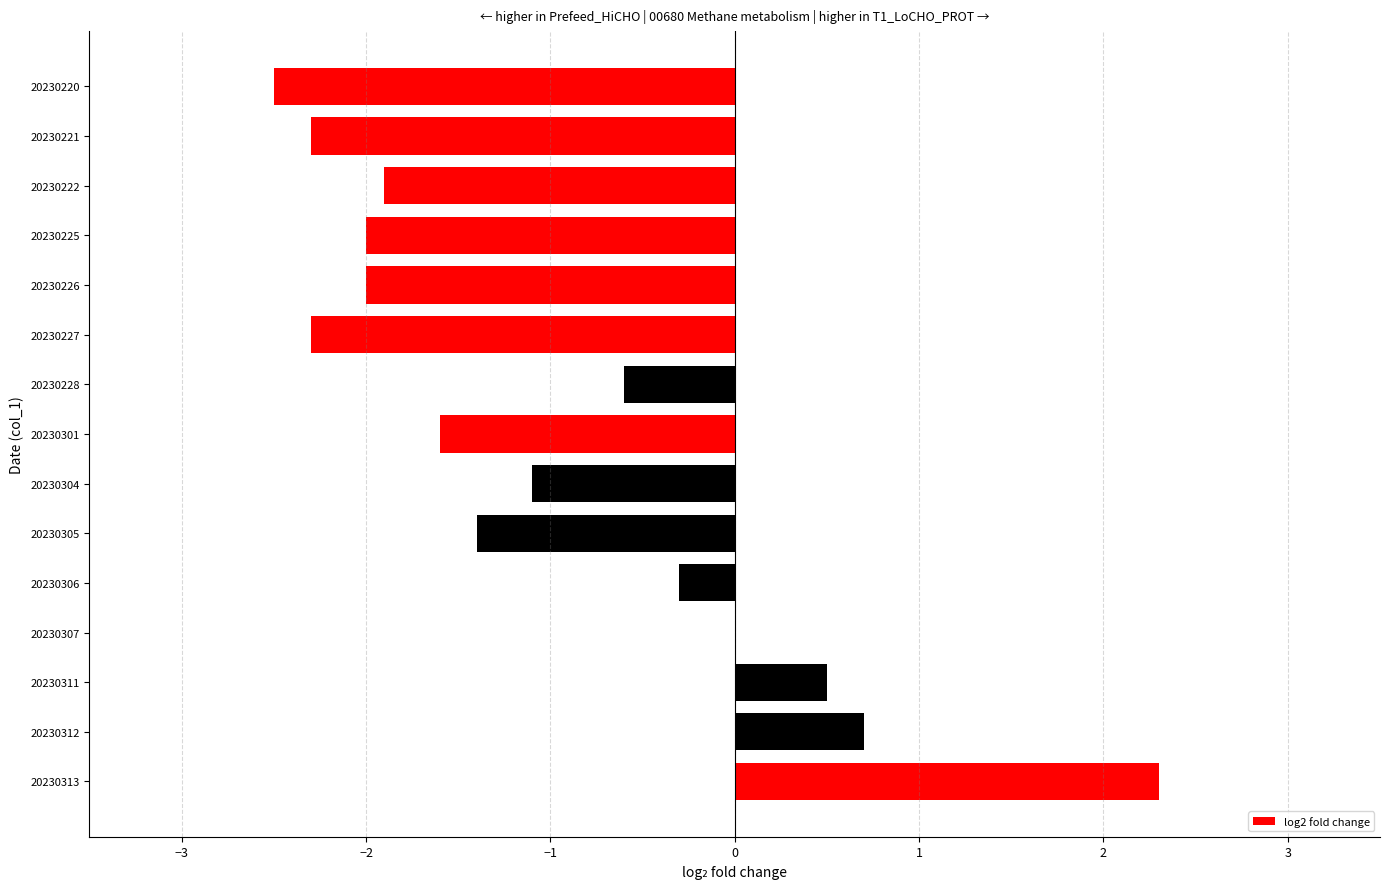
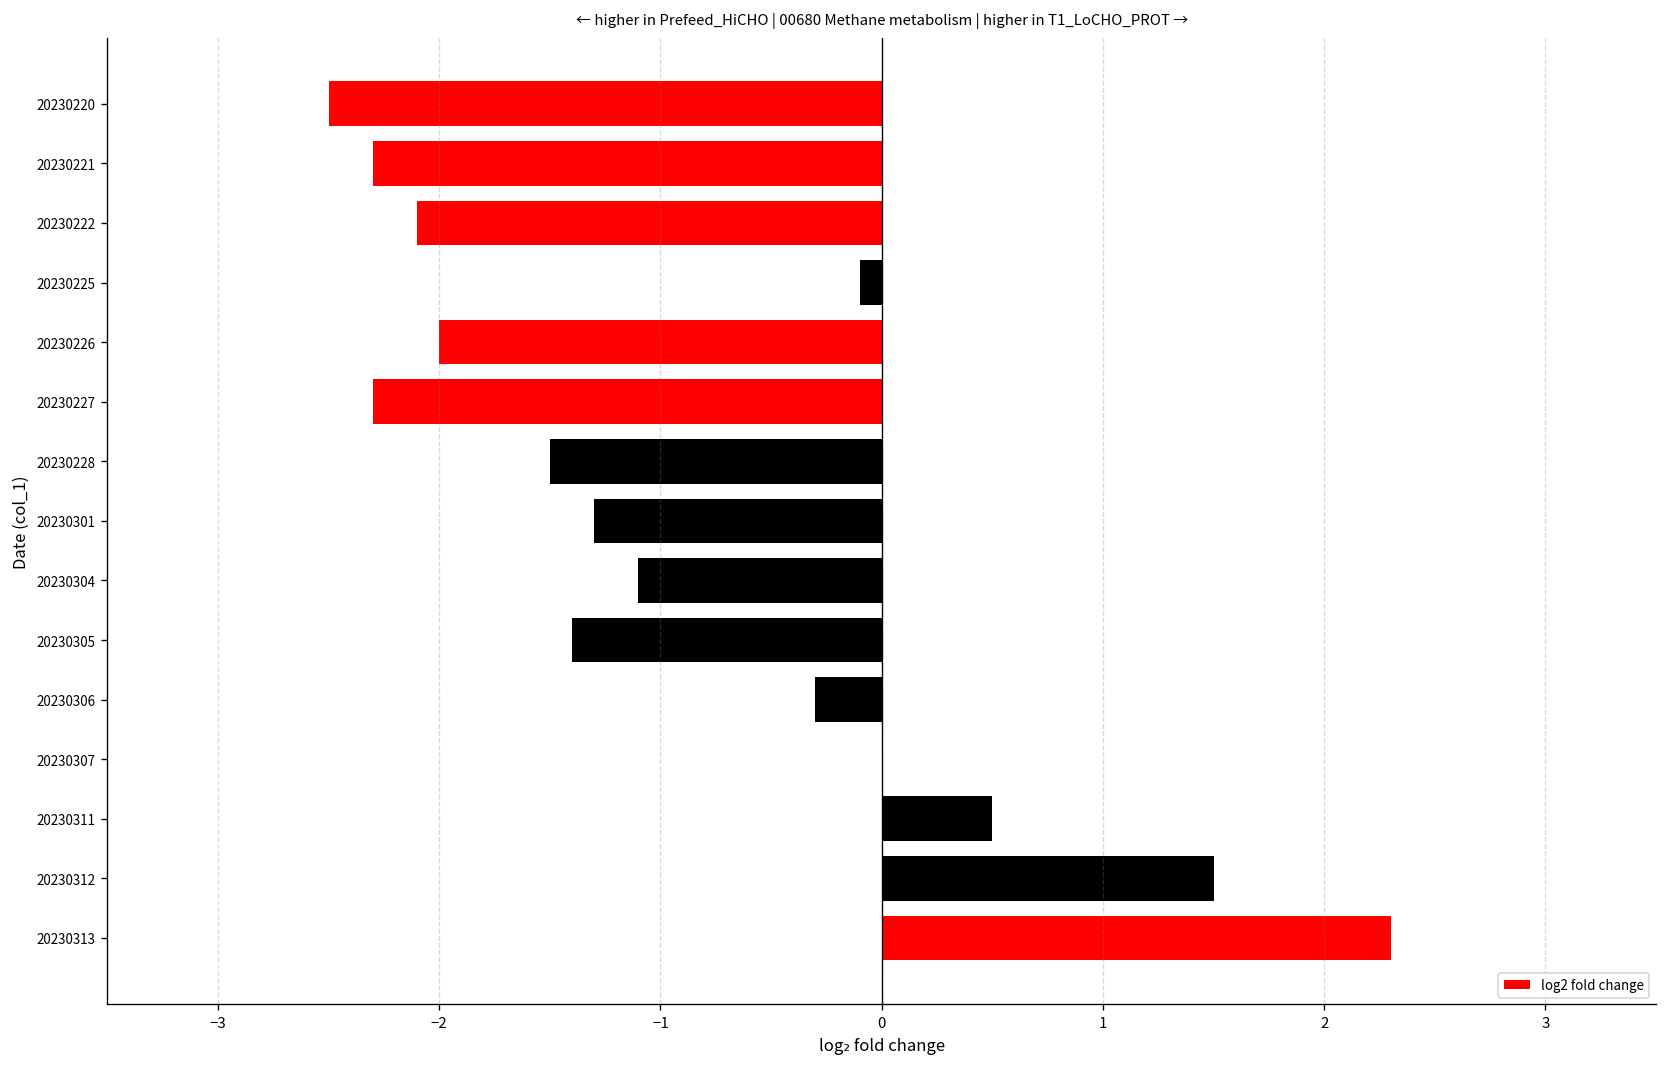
  {
    "20230220": -2.5,
    "20230221": -2.3,
-   "20230222": -1.9,
-   "20230225": -2.0,
+   "20230222": -2.1,
+   "20230225": -0.1,
    "20230226": -2.0,
    "20230227": -2.3,
-   "20230228": -0.6,
-   "20230301": -1.6,
+   "20230228": -1.5,
+   "20230301": -1.3,
    "20230304": -1.1,
    "20230305": -1.4,
    "20230306": -0.3,
    "20230307": 0.0,
    "20230311": 0.5,
-   "20230312": 0.7,
+   "20230312": 1.5,
    "20230313": 2.3
  }
